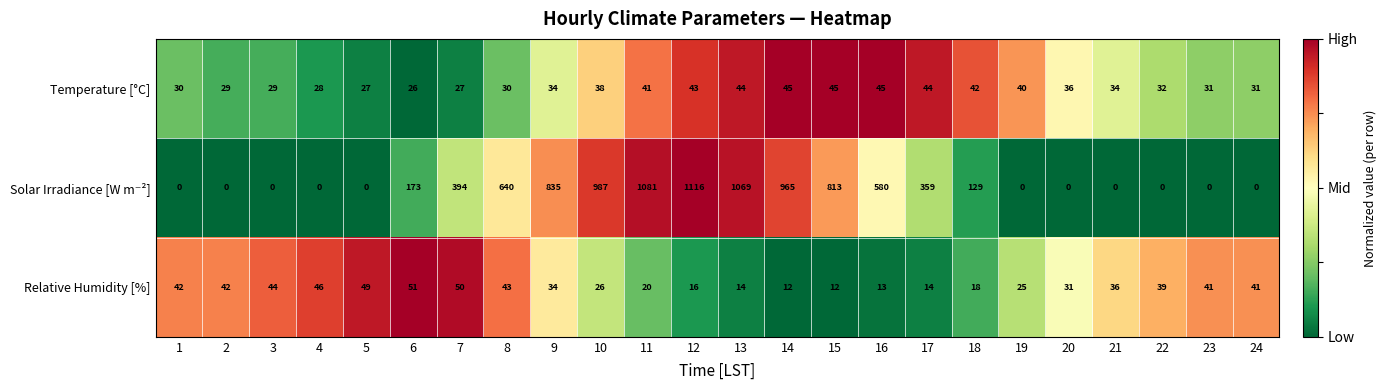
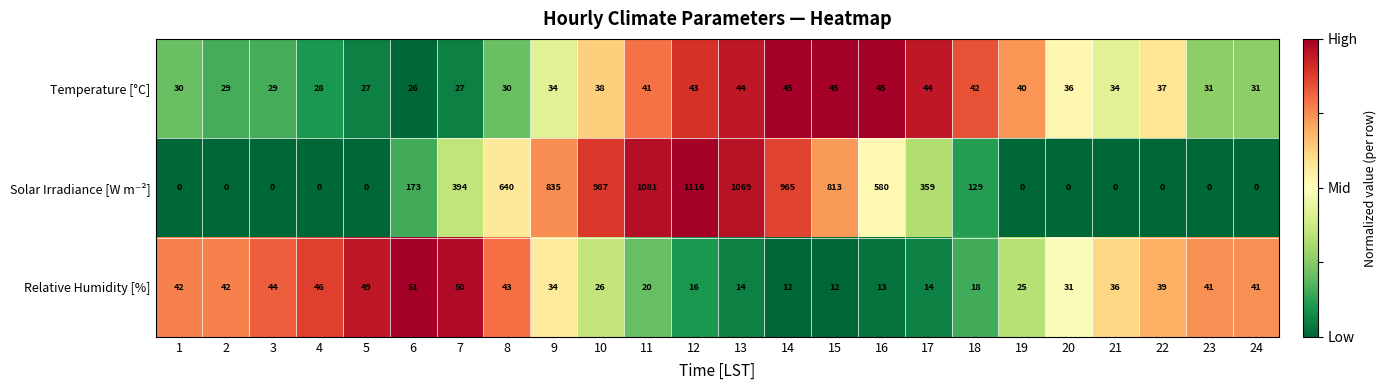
  {
    "Temperature [°C]": {
      "1": 30,
      "2": 29,
      "3": 29,
      "4": 28,
      "5": 27,
      "6": 26,
      "7": 27,
      "8": 30,
      "9": 34,
      "10": 38,
      "11": 41,
      "12": 43,
      "13": 44,
      "14": 45,
      "15": 45,
      "16": 45,
      "17": 44,
      "18": 42,
      "19": 40,
      "20": 36,
      "21": 34,
-     "22": 32,
+     "22": 37,
      "23": 31,
      "24": 31
    },
    "Solar Irradiance [W m⁻²]": {
      "1": 0,
      "2": 0,
      "3": 0,
      "4": 0,
      "5": 0,
      "6": 173,
      "7": 394,
      "8": 640,
      "9": 835,
      "10": 987,
      "11": 1081,
      "12": 1116,
      "13": 1069,
      "14": 965,
      "15": 813,
      "16": 580,
      "17": 359,
      "18": 129,
      "19": 0,
      "20": 0,
      "21": 0,
      "22": 0,
      "23": 0,
      "24": 0
    },
    "Relative Humidity [%]": {
      "1": 42,
      "2": 42,
      "3": 44,
      "4": 46,
      "5": 49,
      "6": 51,
      "7": 50,
      "8": 43,
      "9": 34,
      "10": 26,
      "11": 20,
      "12": 16,
      "13": 14,
      "14": 12,
      "15": 12,
      "16": 13,
      "17": 14,
      "18": 18,
      "19": 25,
      "20": 31,
      "21": 36,
      "22": 39,
      "23": 41,
      "24": 41
    }
  }
